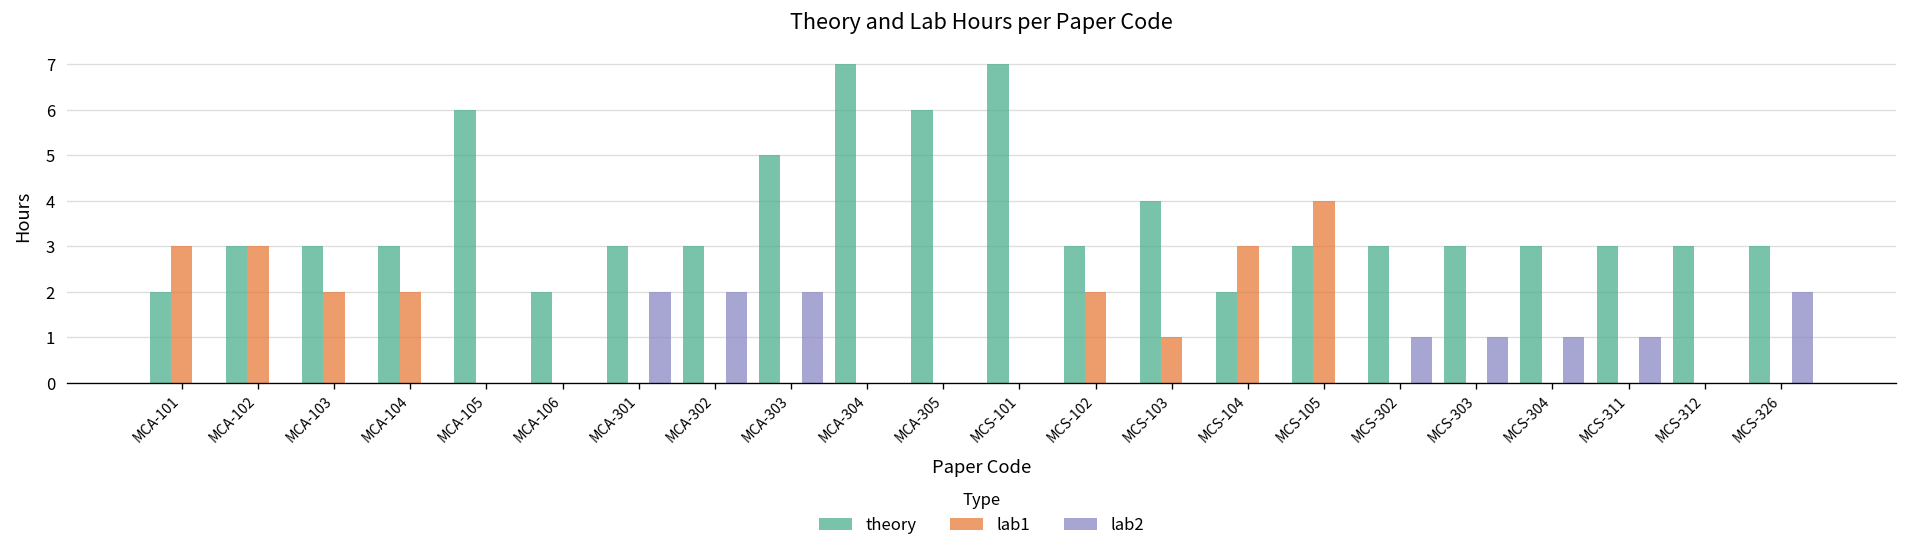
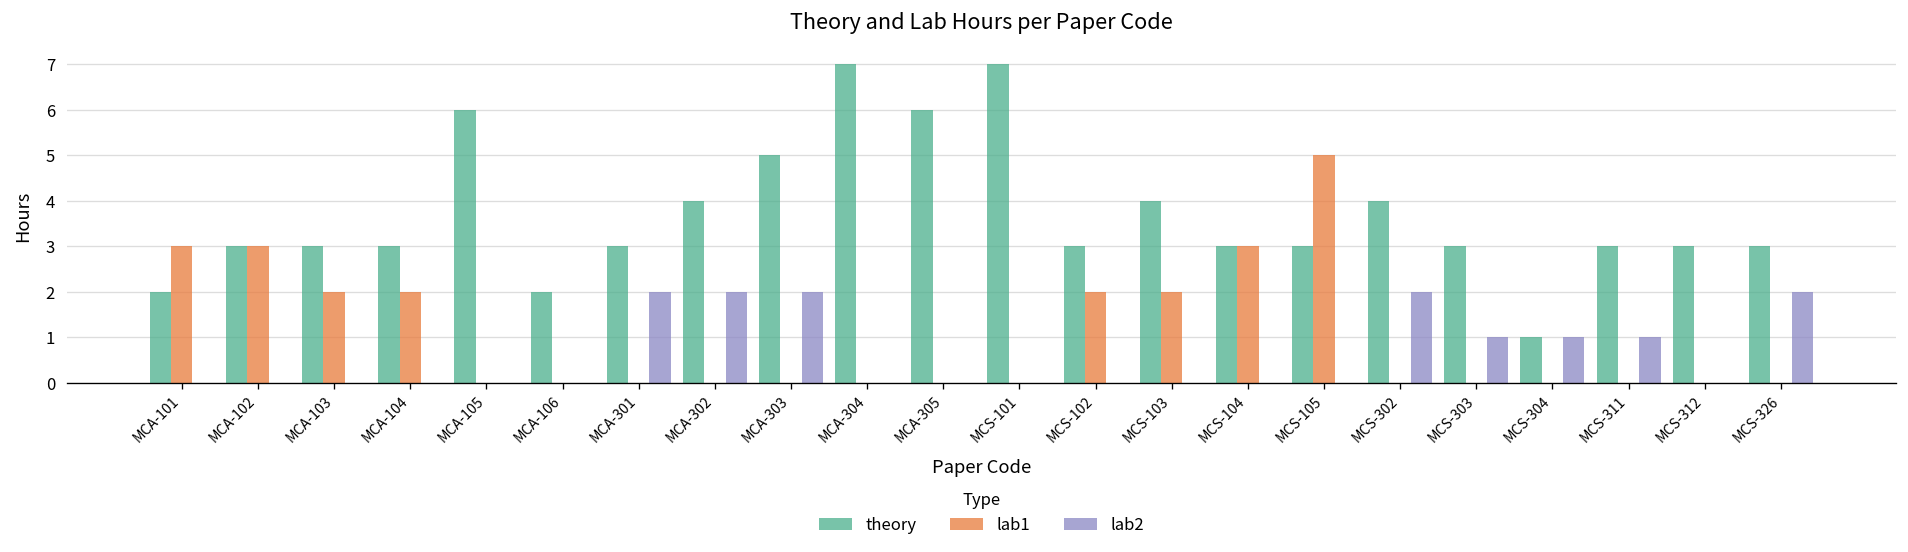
  {
    "theory": {
      "MCA-101": 2,
      "MCA-102": 3,
      "MCA-103": 3,
      "MCA-104": 3,
      "MCA-105": 6,
      "MCA-106": 2,
      "MCA-301": 3,
-     "MCA-302": 3,
+     "MCA-302": 4,
      "MCA-303": 5,
      "MCA-304": 7,
      "MCA-305": 6,
      "MCS-101": 7,
      "MCS-102": 3,
      "MCS-103": 4,
-     "MCS-104": 2,
+     "MCS-104": 3,
      "MCS-105": 3,
-     "MCS-302": 3,
+     "MCS-302": 4,
      "MCS-303": 3,
-     "MCS-304": 3,
+     "MCS-304": 1,
      "MCS-311": 3,
      "MCS-312": 3,
      "MCS-326": 3
    },
    "lab1": {
      "MCA-101": 3,
      "MCA-102": 3,
      "MCA-103": 2,
      "MCA-104": 2,
      "MCA-105": 0,
      "MCA-106": 0,
      "MCA-301": 0,
      "MCA-302": 0,
      "MCA-303": 0,
      "MCA-304": 0,
      "MCA-305": 0,
      "MCS-101": 0,
      "MCS-102": 2,
-     "MCS-103": 1,
+     "MCS-103": 2,
      "MCS-104": 3,
-     "MCS-105": 4,
+     "MCS-105": 5,
      "MCS-302": 0,
      "MCS-303": 0,
      "MCS-304": 0,
      "MCS-311": 0,
      "MCS-312": 0,
      "MCS-326": 0
    },
    "lab2": {
      "MCA-101": 0,
      "MCA-102": 0,
      "MCA-103": 0,
      "MCA-104": 0,
      "MCA-105": 0,
      "MCA-106": 0,
      "MCA-301": 2,
      "MCA-302": 2,
      "MCA-303": 2,
      "MCA-304": 0,
      "MCA-305": 0,
      "MCS-101": 0,
      "MCS-102": 0,
      "MCS-103": 0,
      "MCS-104": 0,
      "MCS-105": 0,
-     "MCS-302": 1,
+     "MCS-302": 2,
      "MCS-303": 1,
      "MCS-304": 1,
      "MCS-311": 1,
      "MCS-312": 0,
      "MCS-326": 2
    }
  }
